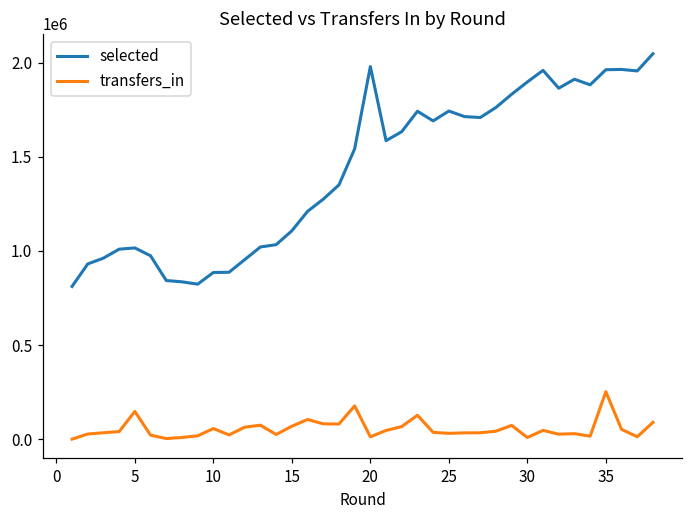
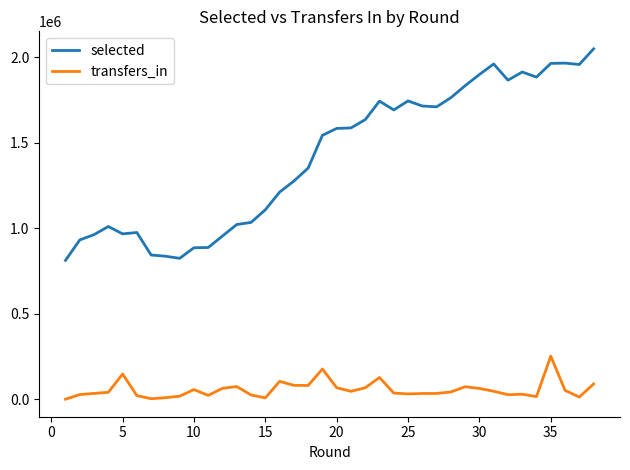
  {
    "selected": {
-     "5": 1020000,
+     "5": 970000,
      "10": 890000,
      "15": 1110000,
-     "20": 1980000,
+     "20": 1580000,
      "25": 1740000,
      "30": 1900000,
      "35": 1960000
    },
    "transfers_in": {
      "5": 150000,
      "10": 60000,
-     "15": 70000,
-     "20": 10000,
+     "15": 10000,
+     "20": 70000,
      "25": 30000,
-     "30": 10000,
+     "30": 60000,
      "35": 250000
    }
  }
